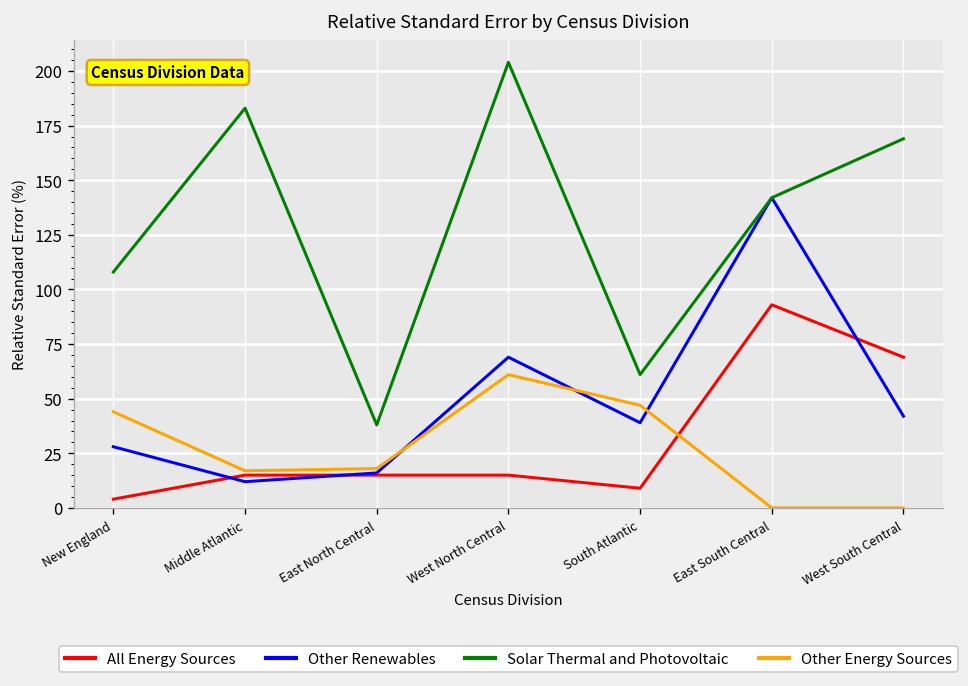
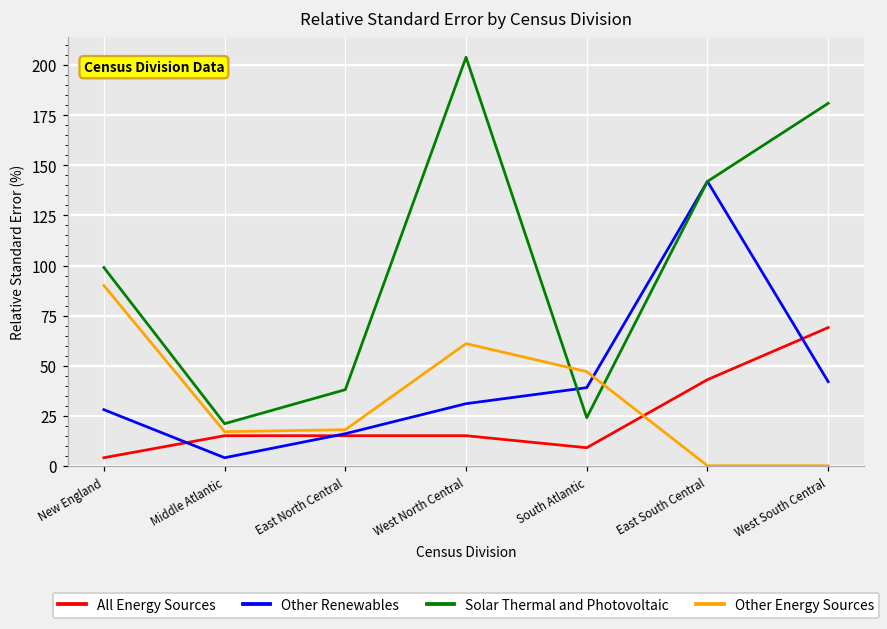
  {
    "All Energy Sources": {
      "New England": 4,
      "Middle Atlantic": 15,
      "West North Central": 15,
      "South Atlantic": 9,
-     "East South Central": 93,
+     "East South Central": 43,
      "West South Central": 69
    },
    "Other Renewables": {
      "New England": 28,
-     "Middle Atlantic": 12,
-     "West North Central": 69,
+     "Middle Atlantic": 4,
+     "West North Central": 31,
      "South Atlantic": 39,
      "West South Central": 42
    },
    "Solar Thermal and Photovoltaic": {
-     "New England": 108,
-     "Middle Atlantic": 183,
+     "New England": 99,
+     "Middle Atlantic": 21,
      "East North Central": 38,
      "West North Central": 204,
-     "South Atlantic": 61,
-     "West South Central": 169
+     "South Atlantic": 24,
+     "West South Central": 181
    },
    "Other Energy Sources": {
-     "New England": 44,
+     "New England": 90,
      "Middle Atlantic": 17,
      "East North Central": 18,
      "West North Central": 61,
      "South Atlantic": 47,
      "East South Central": 0,
      "West South Central": 0
    }
  }
